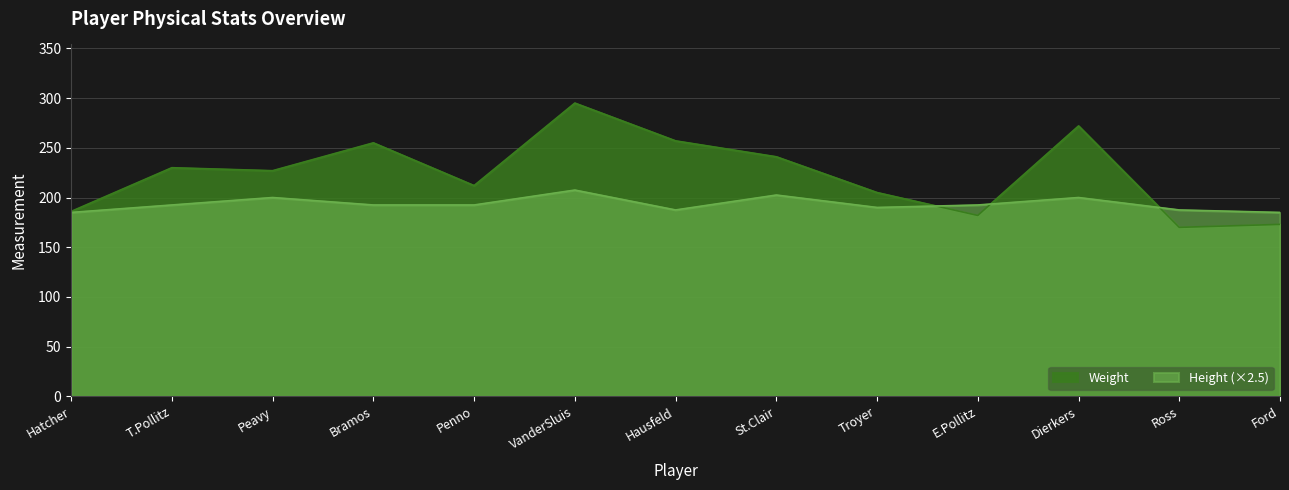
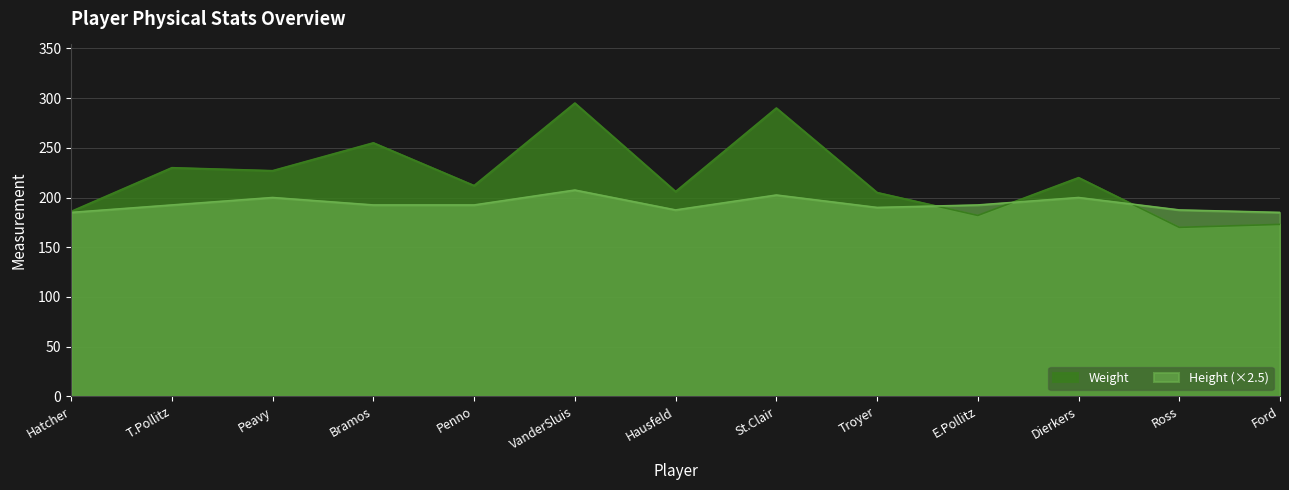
  {
    "Weight": {
      "T.Pollitz": 230,
      "Peavy": 230,
      "Bramos": 260,
      "Penno": 210,
      "VanderSluis": 300,
-     "Hausfeld": 260,
-     "St.Clair": 240,
+     "Hausfeld": 210,
+     "St.Clair": 290,
      "Troyer": 210,
      "E.Pollitz": 180,
-     "Dierkers": 270,
+     "Dierkers": 220,
      "Ross": 170,
      "Ford": 170
    },
    "Height (×2.5)": {
      "T.Pollitz": 190,
      "Peavy": 200,
      "Bramos": 190,
      "Penno": 190,
      "VanderSluis": 210,
      "Hausfeld": 190,
      "St.Clair": 200,
      "Troyer": 190,
      "E.Pollitz": 190,
      "Dierkers": 200,
      "Ross": 190,
      "Ford": 190
    }
  }
